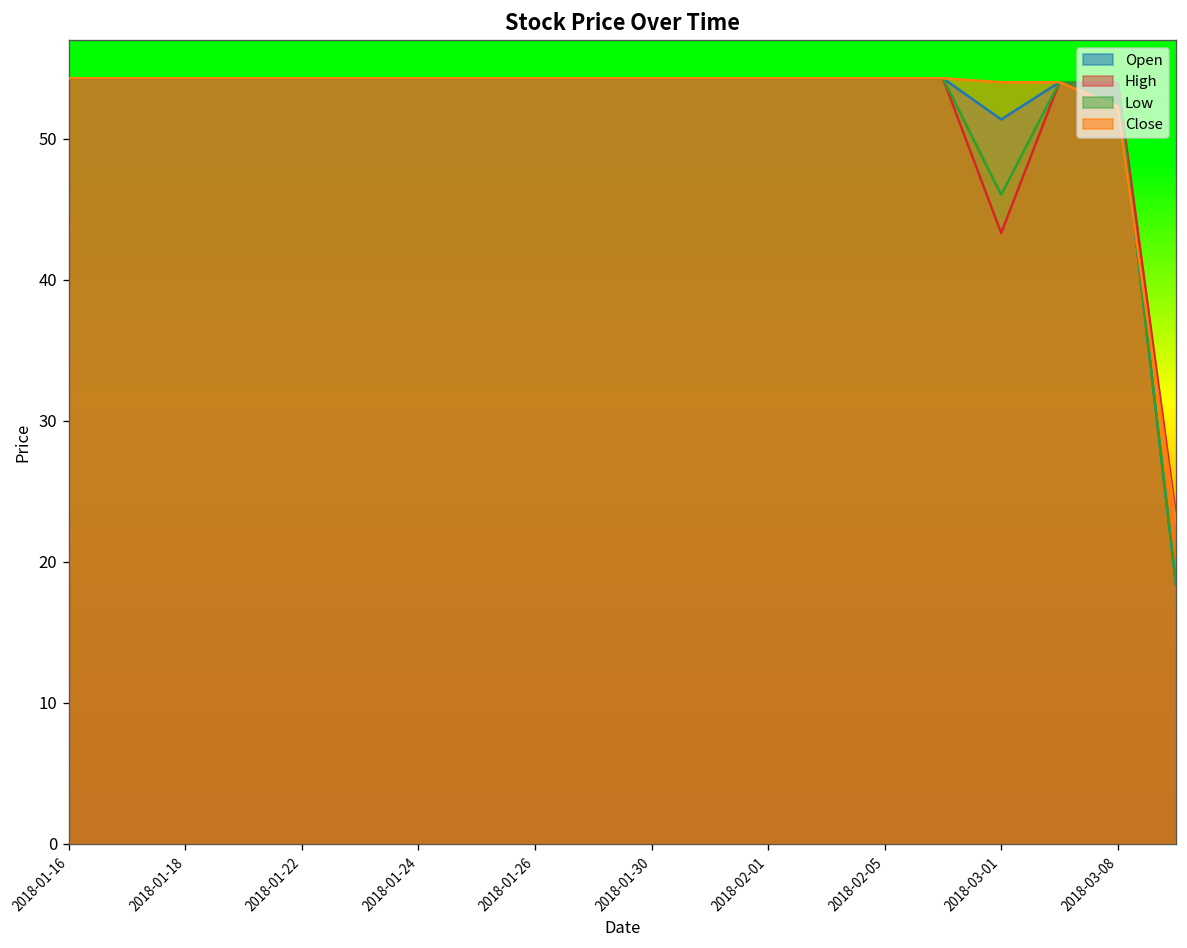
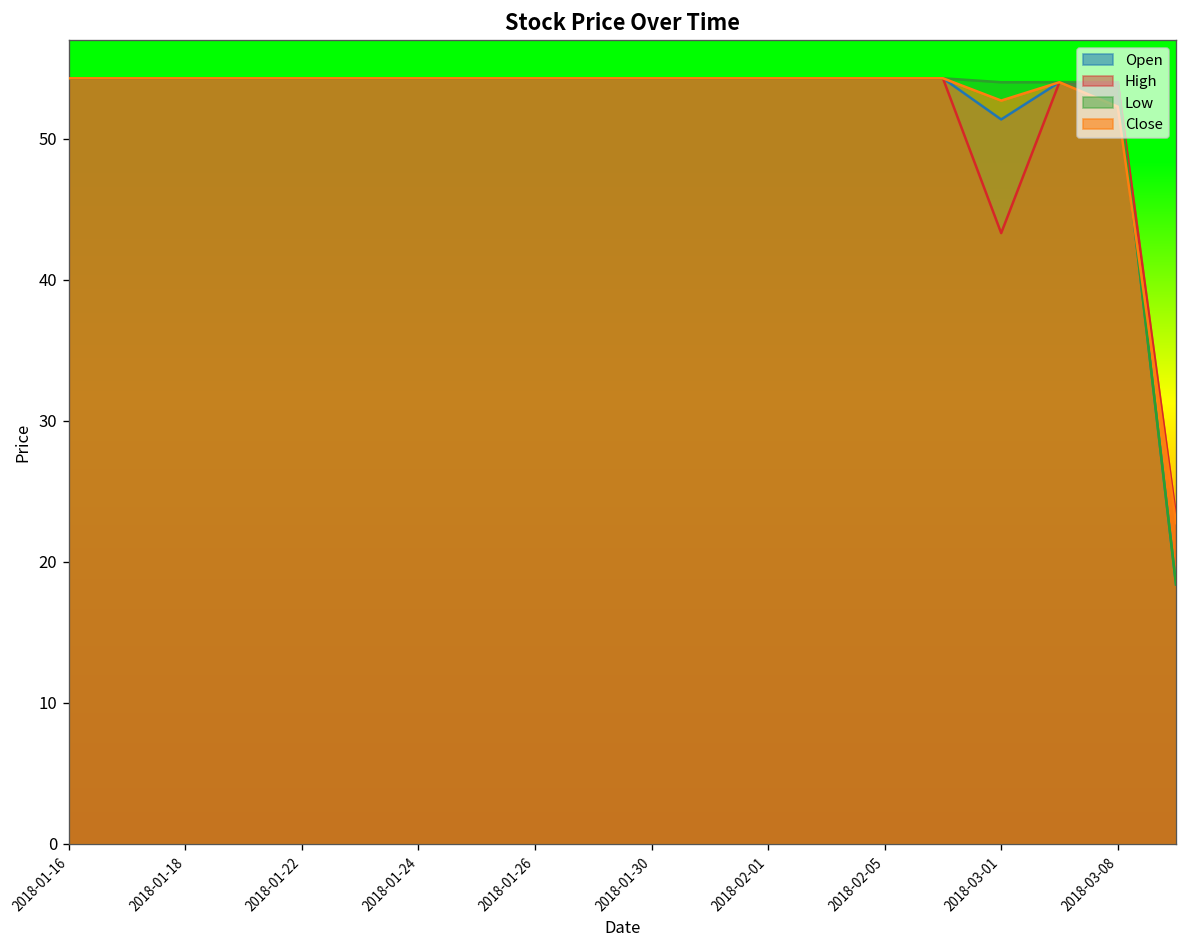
  {
    "Open": {
      "2018-03-01": 51.4
    },
    "High": {
      "2018-03-01": 43.3
    },
    "Low": {
-     "2018-03-01": 46.0
+     "2018-03-01": 54.0
    },
    "Close": {
-     "2018-03-01": 54.0
+     "2018-03-01": 52.7
    }
  }
